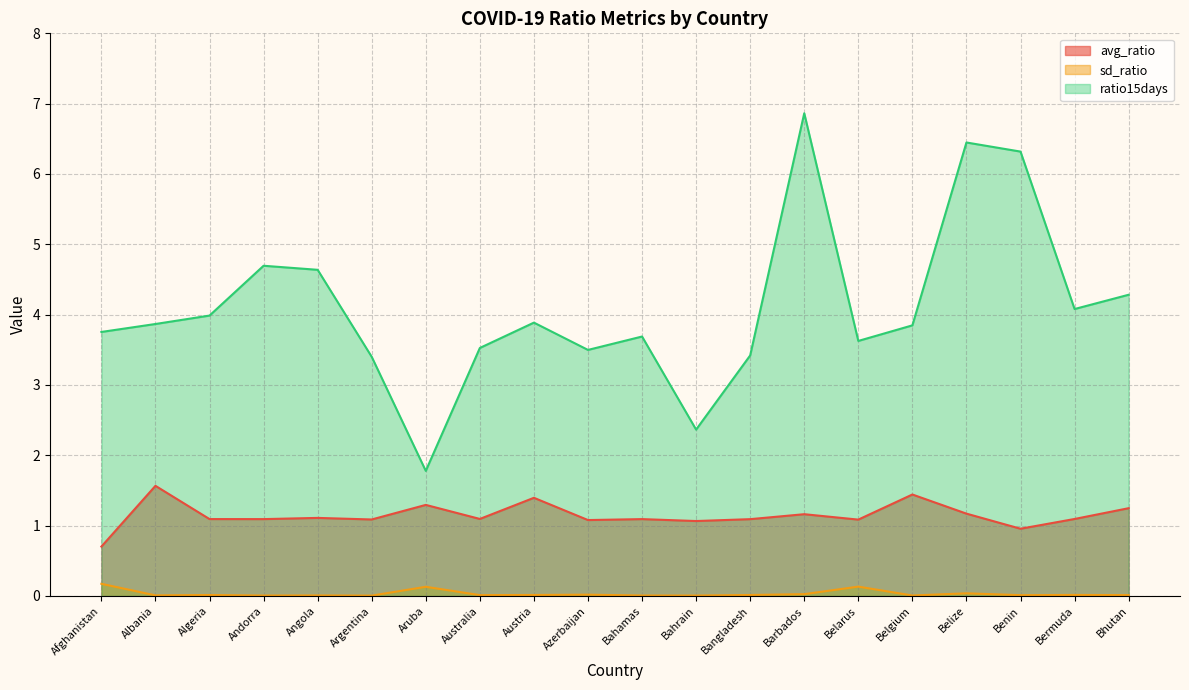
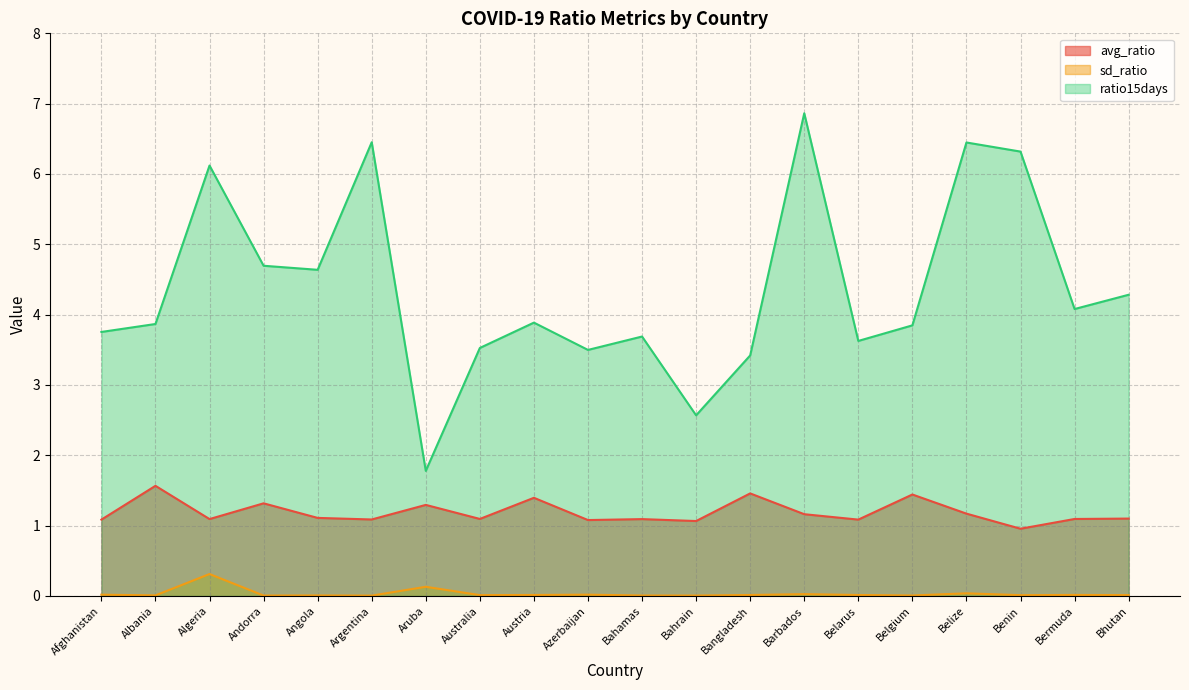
  {
    "avg_ratio": {
-     "Afghanistan": 0.7,
+     "Afghanistan": 1.1,
      "Albania": 1.6,
      "Algeria": 1.1,
-     "Andorra": 1.1,
+     "Andorra": 1.3,
      "Angola": 1.1,
      "Argentina": 1.1,
      "Aruba": 1.3,
      "Australia": 1.1,
      "Austria": 1.4,
      "Azerbaijan": 1.1,
      "Bahamas": 1.1,
      "Bahrain": 1.1,
-     "Bangladesh": 1.1,
+     "Bangladesh": 1.5,
      "Barbados": 1.2,
      "Belarus": 1.1,
      "Belgium": 1.4,
      "Belize": 1.2,
      "Benin": 1.0,
      "Bermuda": 1.1,
-     "Bhutan": 1.2
+     "Bhutan": 1.1
    },
    "sd_ratio": {
-     "Afghanistan": 0.2,
+     "Afghanistan": 0.0,
      "Albania": 0.0,
-     "Algeria": 0.0,
+     "Algeria": 0.3,
      "Andorra": 0.0,
      "Angola": 0.0,
      "Argentina": 0.0,
      "Aruba": 0.1,
      "Australia": 0.0,
      "Austria": 0.0,
      "Azerbaijan": 0.0,
      "Bahamas": 0.0,
      "Bahrain": 0.0,
      "Bangladesh": 0.0,
      "Barbados": 0.0,
-     "Belarus": 0.1,
+     "Belarus": 0.0,
      "Belgium": 0.0,
      "Belize": 0.0,
      "Benin": 0.0,
      "Bermuda": 0.0,
      "Bhutan": 0.0
    },
    "ratio15days": {
      "Afghanistan": 3.8,
      "Albania": 3.9,
-     "Algeria": 4.0,
+     "Algeria": 6.1,
      "Andorra": 4.7,
      "Angola": 4.6,
-     "Argentina": 3.4,
+     "Argentina": 6.5,
      "Aruba": 1.8,
      "Australia": 3.5,
      "Austria": 3.9,
      "Azerbaijan": 3.5,
      "Bahamas": 3.7,
-     "Bahrain": 2.4,
+     "Bahrain": 2.6,
      "Bangladesh": 3.4,
      "Barbados": 6.9,
      "Belarus": 3.6,
      "Belgium": 3.8,
      "Belize": 6.4,
      "Benin": 6.3,
      "Bermuda": 4.1,
      "Bhutan": 4.3
    }
  }
